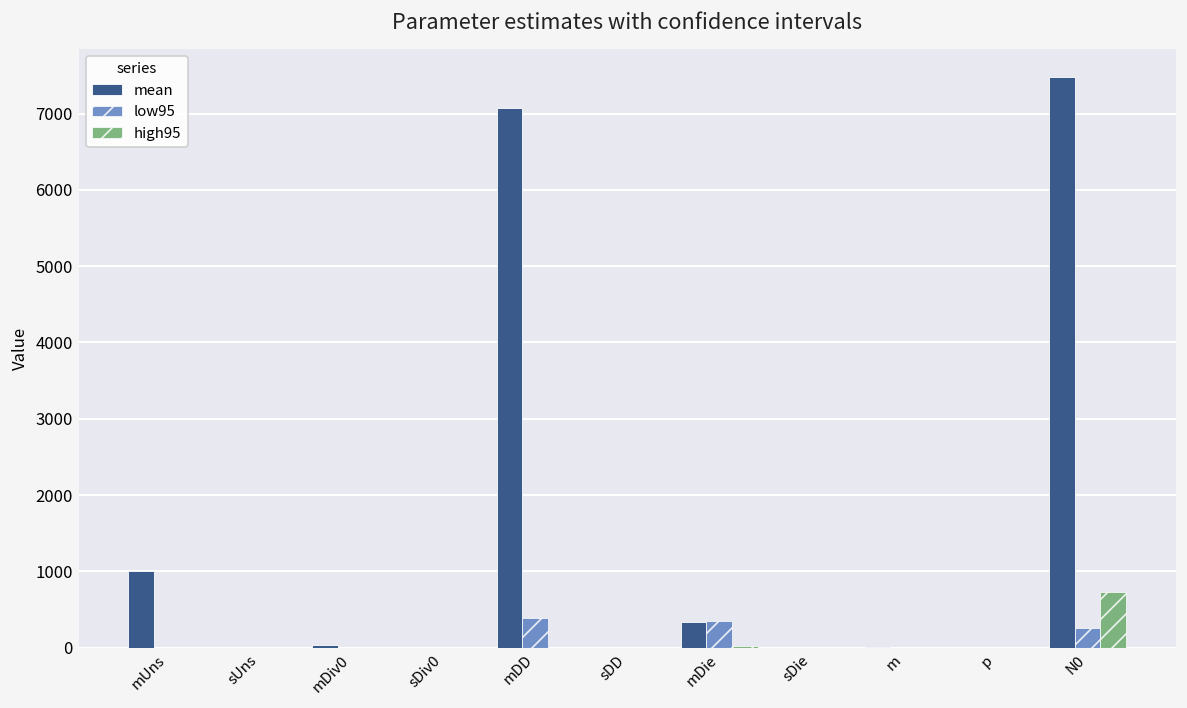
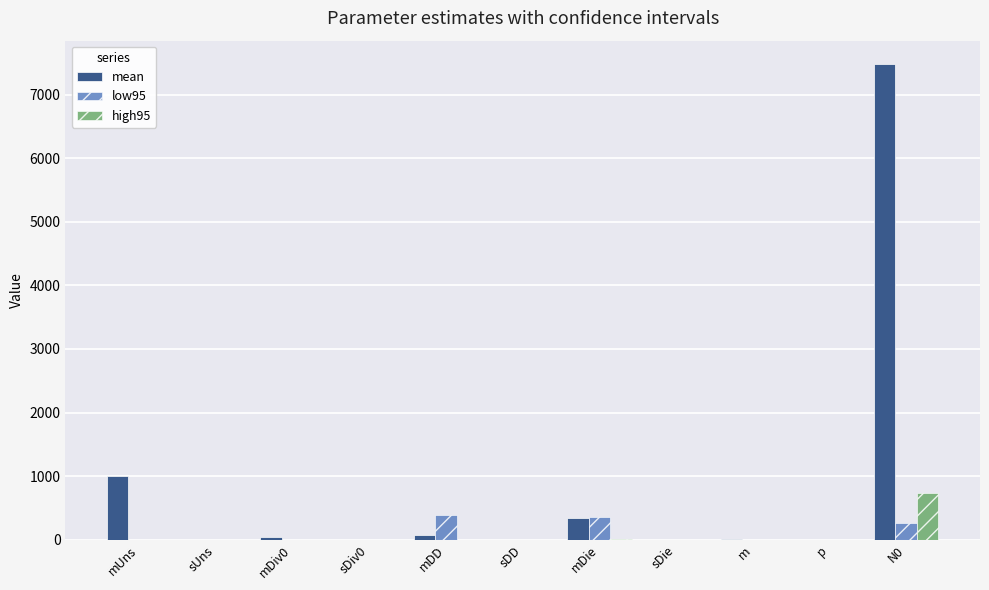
  {
    "mean": {
      "mUns": 1000,
-     "mDD": 7100,
+     "mDD": 100,
      "mDie": 300,
      "N0": 7500
    },
    "low95": {
      "mUns": 0,
      "mDD": 400,
      "mDie": 400,
      "p": 0,
      "N0": 300
    },
    "high95": {
      "mUns": 0,
      "p": 0,
      "N0": 700
    }
  }
